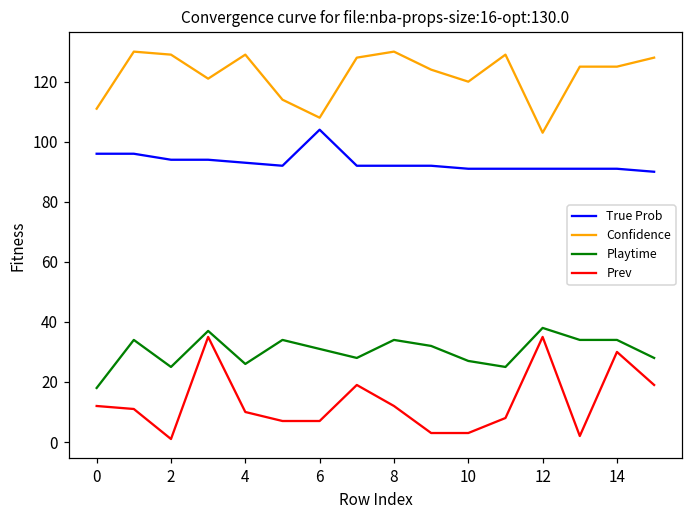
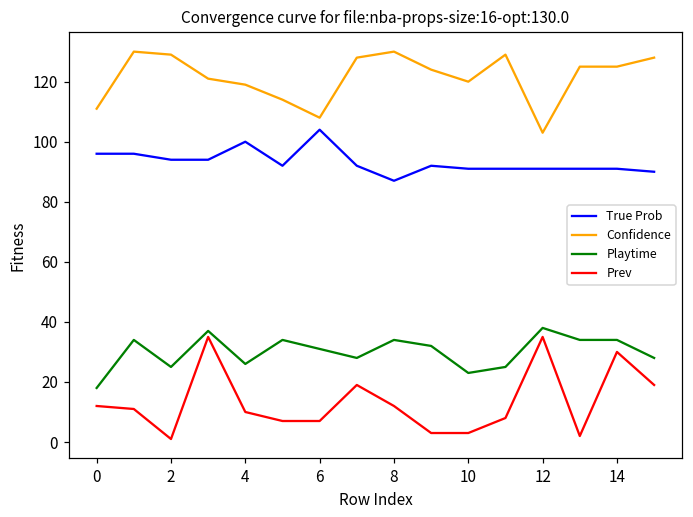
  {
    "True Prob": {
      "0": 96,
      "2": 94,
-     "4": 93,
+     "4": 100,
      "6": 104,
-     "8": 92,
+     "8": 87,
      "10": 91,
      "12": 91,
      "14": 91
    },
    "Confidence": {
      "0": 111,
      "2": 129,
-     "4": 129,
+     "4": 119,
      "6": 108,
      "8": 130,
      "10": 120,
      "12": 103,
      "14": 125
    },
    "Playtime": {
      "0": 18,
      "2": 25,
      "4": 26,
      "6": 31,
      "8": 34,
-     "10": 27,
+     "10": 23,
      "12": 38,
      "14": 34
    },
    "Prev": {
      "0": 12,
      "2": 1,
      "4": 10,
      "6": 7,
      "8": 12,
      "10": 3,
      "12": 35,
      "14": 30
    }
  }
